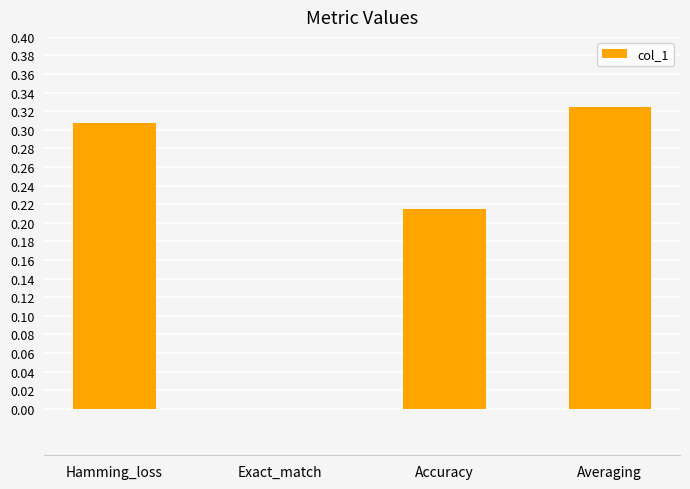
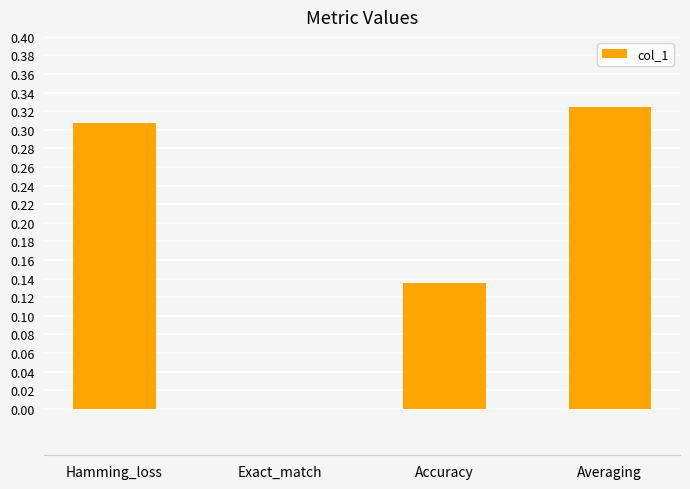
  {
    "Hamming_loss": 0.31,
    "Exact_match": 0.00,
-   "Accuracy": 0.22,
+   "Accuracy": 0.14,
    "Averaging": 0.32
  }
